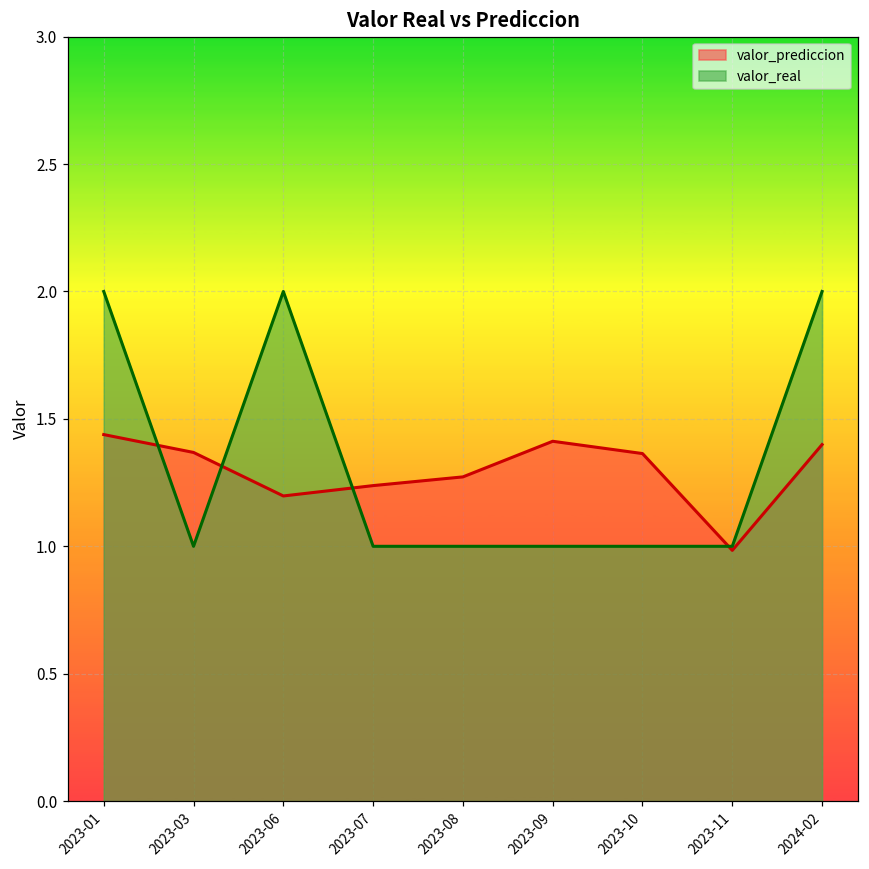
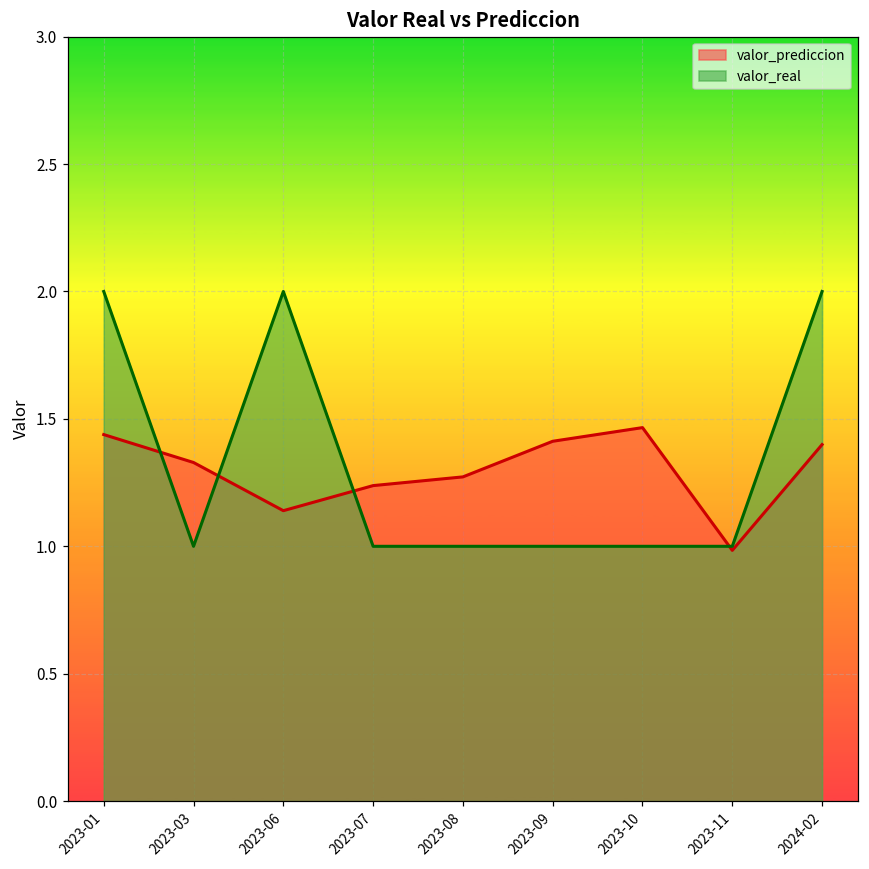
  {
    "valor_prediccion": {
      "2023-01": 1.44,
-     "2023-03": 1.37,
-     "2023-06": 1.20,
+     "2023-03": 1.33,
+     "2023-06": 1.14,
      "2023-07": 1.24,
      "2023-08": 1.27,
      "2023-09": 1.41,
-     "2023-10": 1.36,
+     "2023-10": 1.47,
      "2023-11": 0.98,
      "2024-02": 1.40
    },
    "valor_real": {
      "2023-01": 2.00,
      "2023-03": 1.00,
      "2023-06": 2.00,
      "2023-07": 1.00,
      "2023-08": 1.00,
      "2023-09": 1.00,
      "2023-10": 1.00,
      "2023-11": 1.00,
      "2024-02": 2.00
    }
  }
